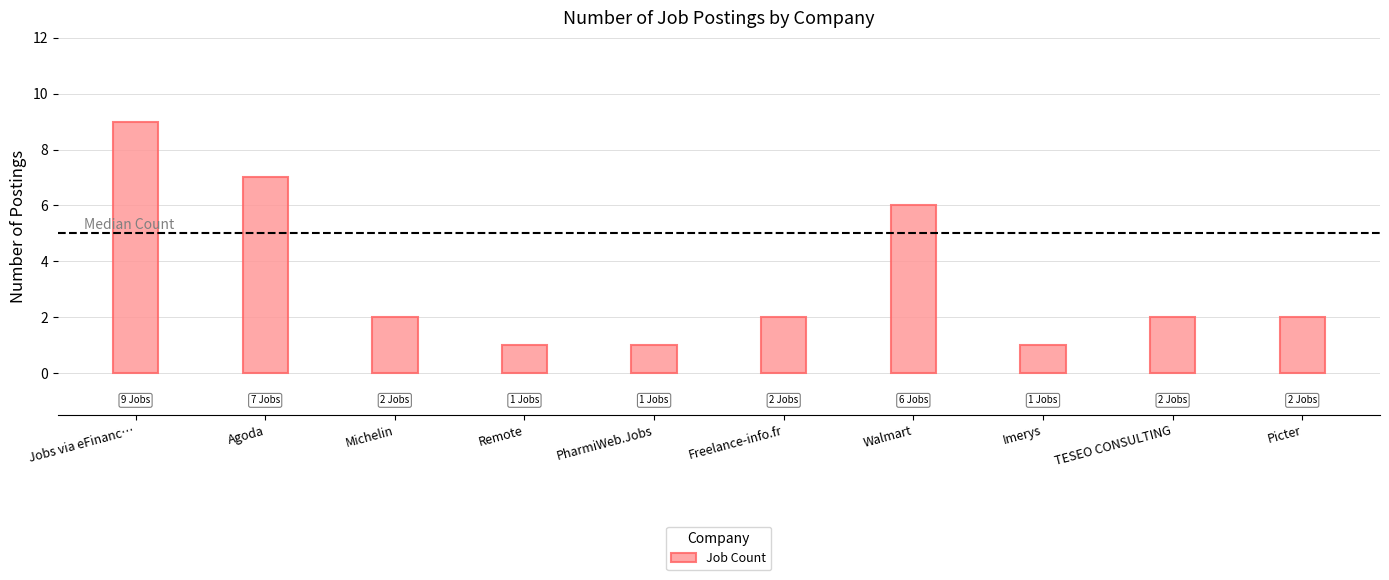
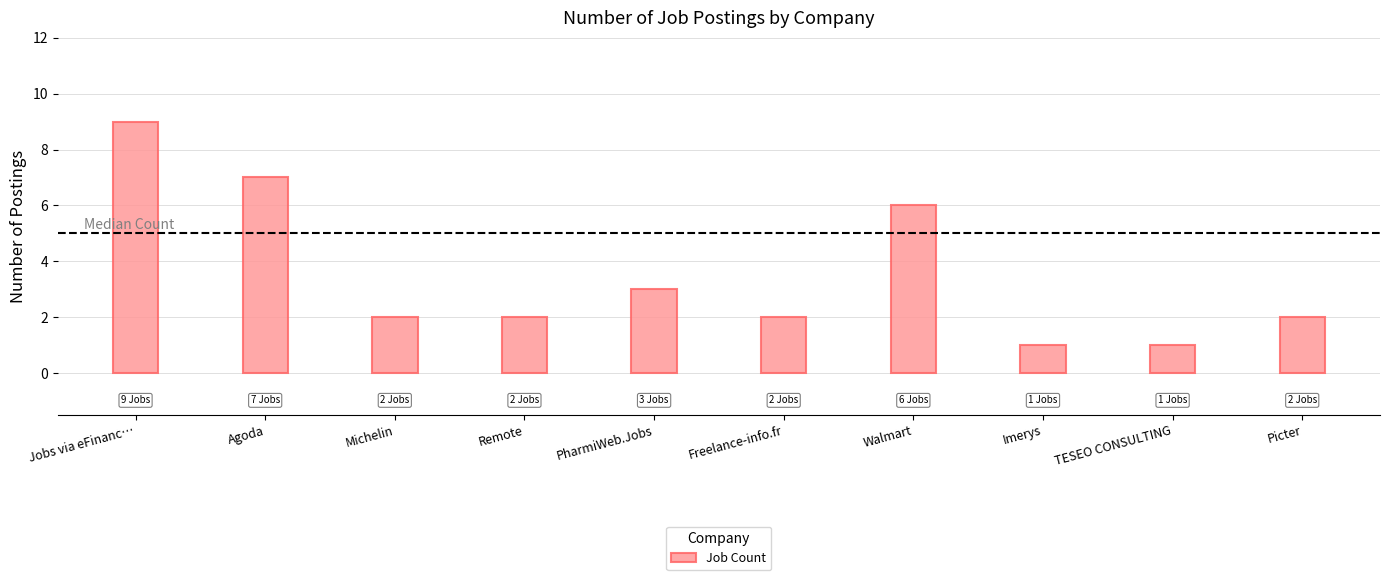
  {
-   "Remote": 1,
-   "PharmiWeb.Jobs": 1,
-   "TESEO CONSULTING": 2
+   "Remote": 2,
+   "PharmiWeb.Jobs": 3,
+   "TESEO CONSULTING": 1
  }
